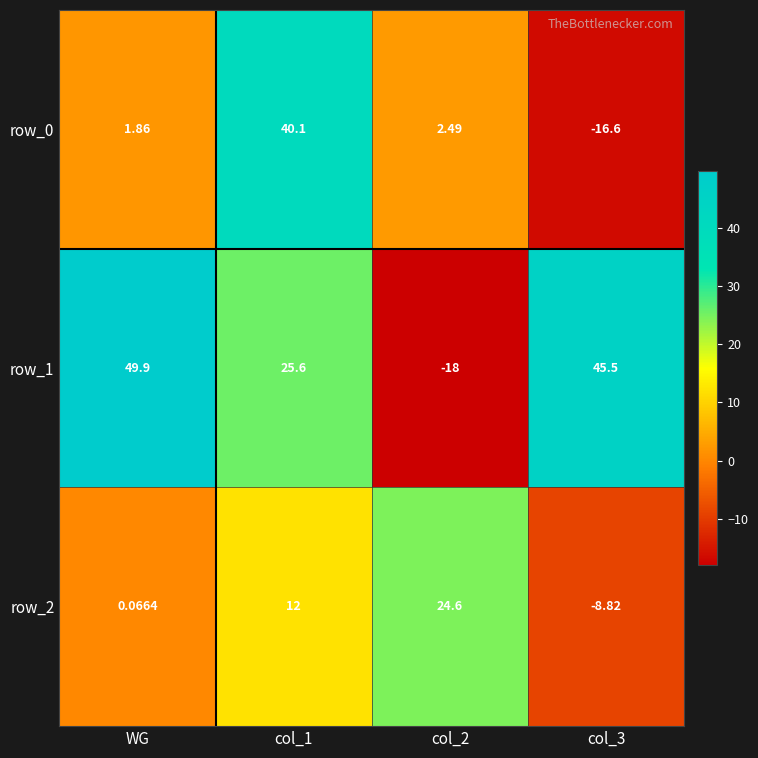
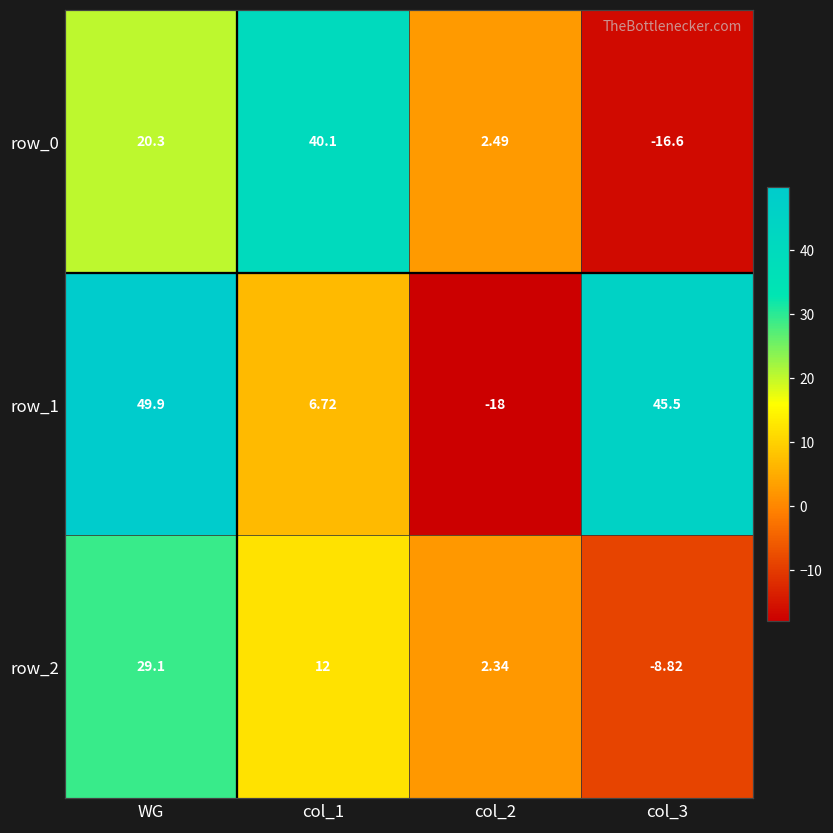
  {
    "row_0": {
-     "WG": 1.86,
+     "WG": 20.3,
      "col_1": 40.1,
      "col_2": 2.49,
      "col_3": -16.6
    },
    "row_1": {
      "WG": 49.9,
-     "col_1": 25.6,
+     "col_1": 6.72,
      "col_2": -18,
      "col_3": 45.5
    },
    "row_2": {
-     "WG": 0.0664,
+     "WG": 29.1,
      "col_1": 12,
-     "col_2": 24.6,
+     "col_2": 2.34,
      "col_3": -8.82
    }
  }
